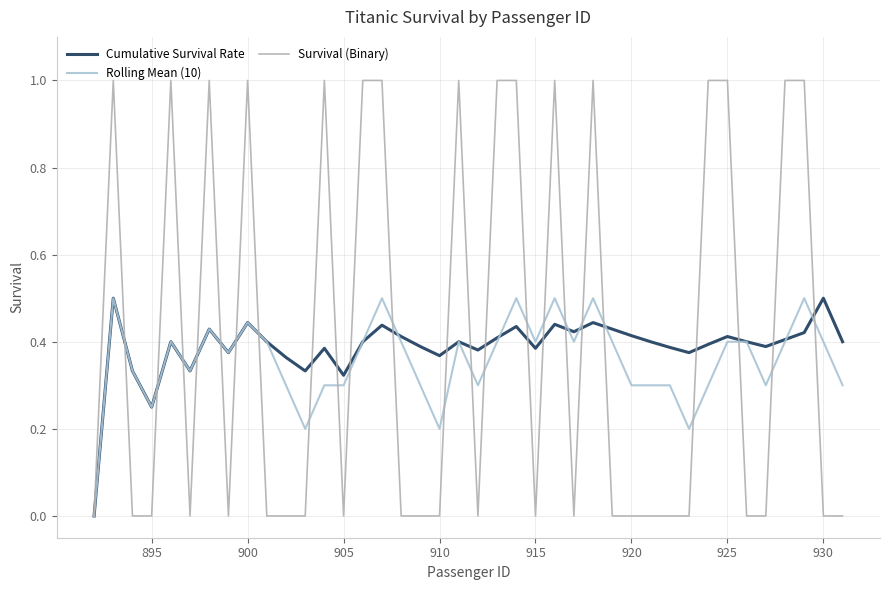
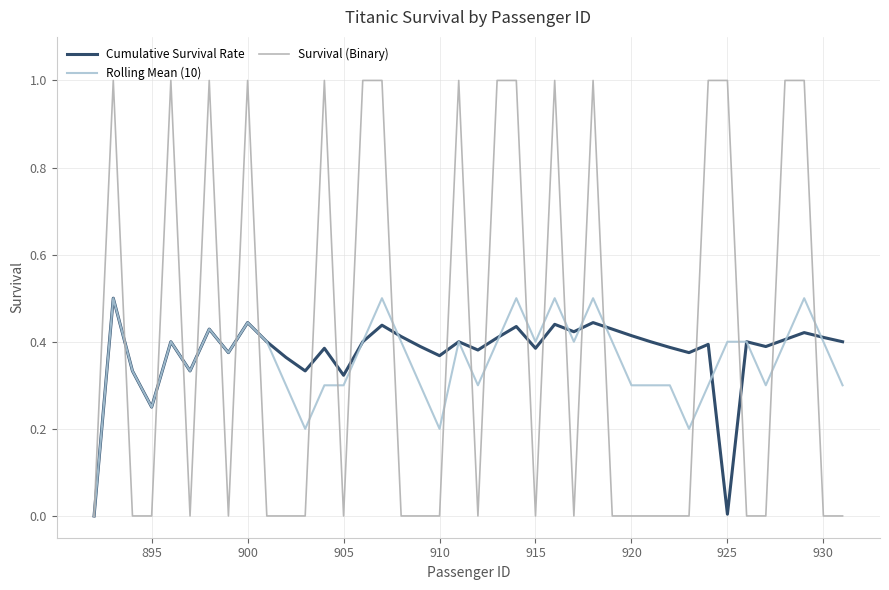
  {
    "Cumulative Survival Rate": {
      "905": 0.32,
      "910": 0.37,
      "915": 0.39,
      "920": 0.41,
-     "925": 0.41,
-     "930": 0.50
+     "925": 0.00,
+     "930": 0.41
    }
  }
